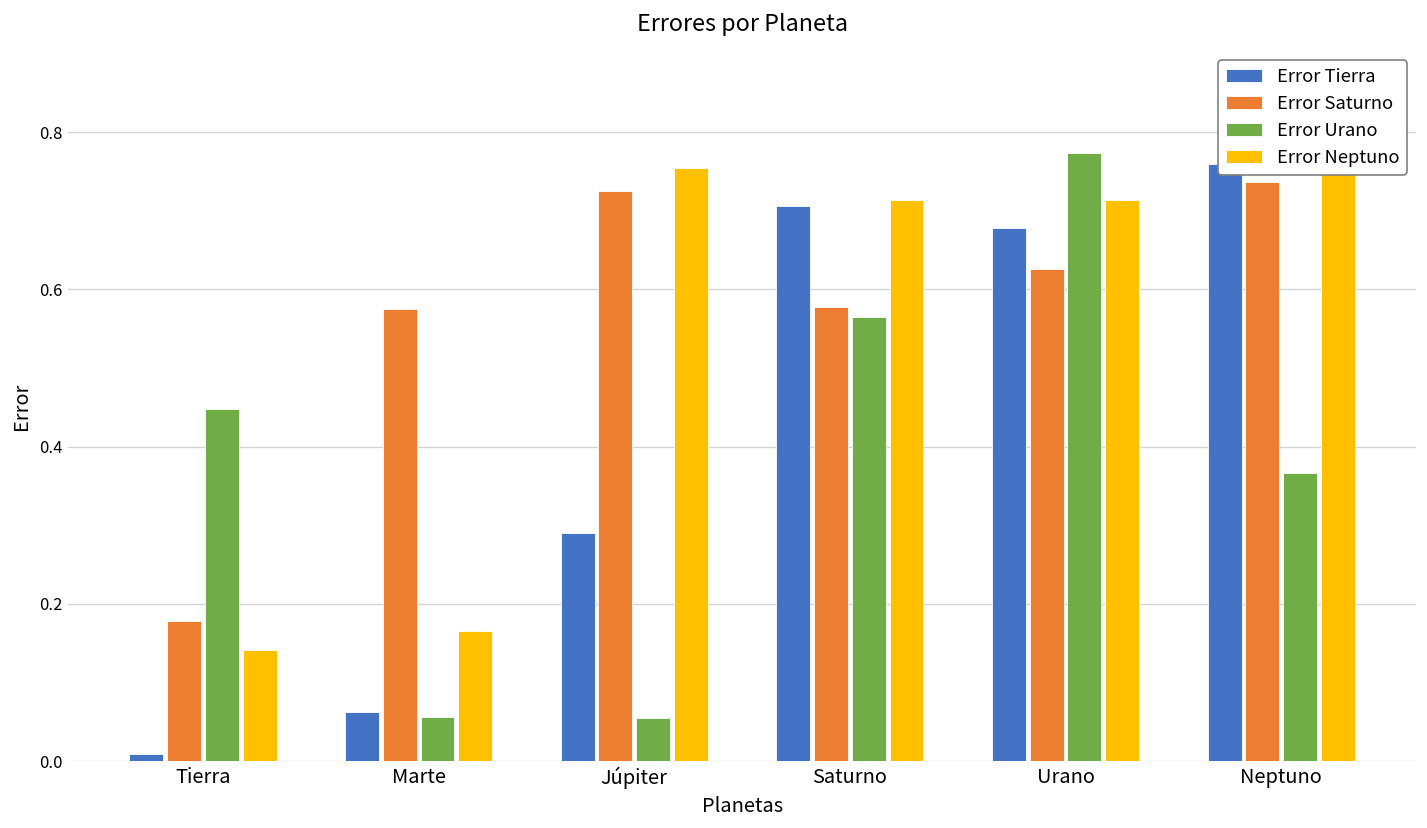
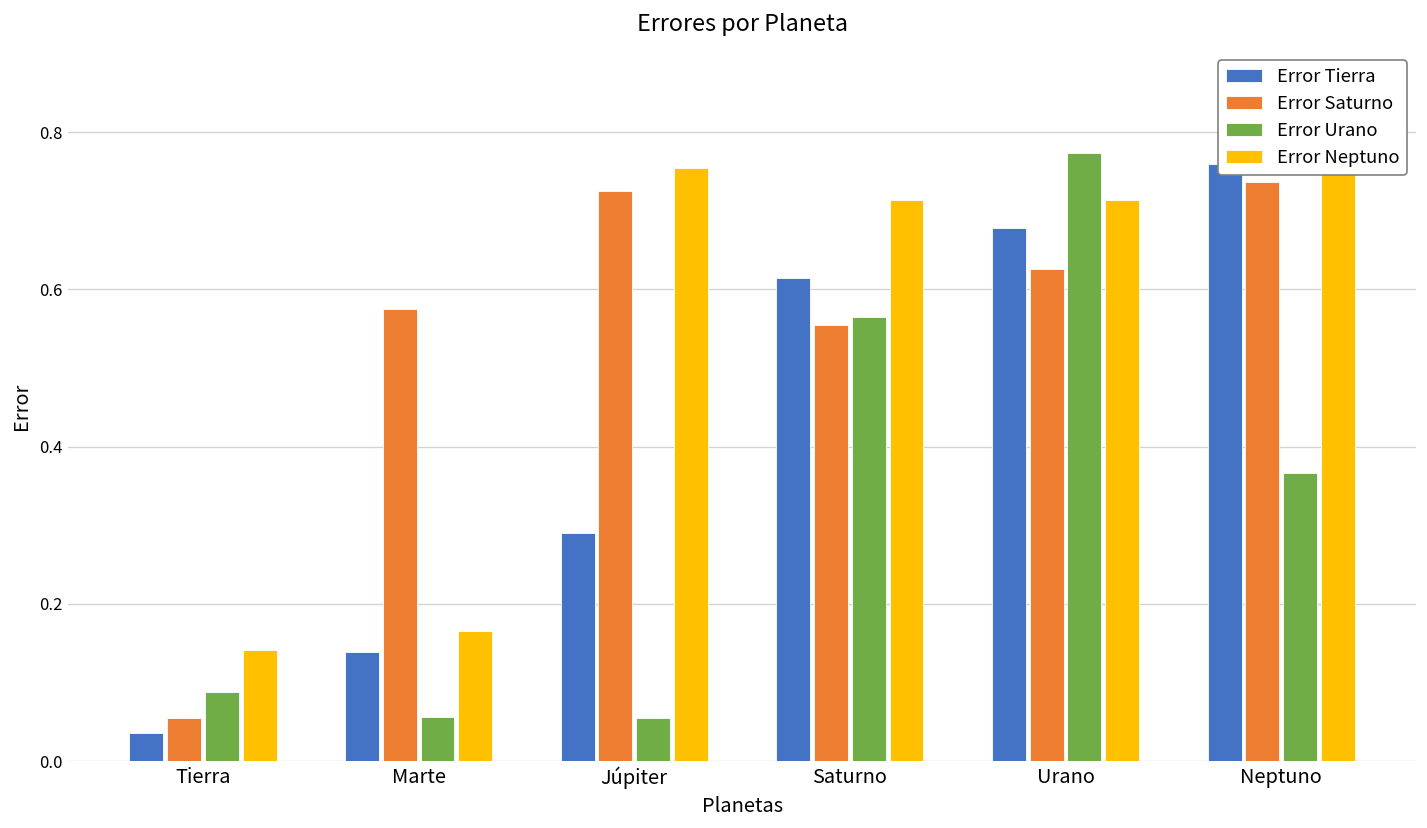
  {
    "Error Tierra": {
-     "Tierra": 0.01,
-     "Marte": 0.06,
+     "Tierra": 0.04,
+     "Marte": 0.14,
      "Júpiter": 0.29,
-     "Saturno": 0.71,
+     "Saturno": 0.61,
      "Urano": 0.68
    },
    "Error Saturno": {
-     "Tierra": 0.18,
+     "Tierra": 0.05,
      "Marte": 0.58,
      "Júpiter": 0.72,
-     "Saturno": 0.58,
+     "Saturno": 0.55,
      "Urano": 0.63
    },
    "Error Urano": {
-     "Tierra": 0.45,
+     "Tierra": 0.09,
      "Marte": 0.06,
      "Júpiter": 0.05,
      "Saturno": 0.56,
      "Urano": 0.77,
      "Neptuno": 0.37
    },
    "Error Neptuno": {
      "Tierra": 0.14,
      "Marte": 0.17,
      "Júpiter": 0.75,
      "Saturno": 0.71,
      "Urano": 0.71
    }
  }
